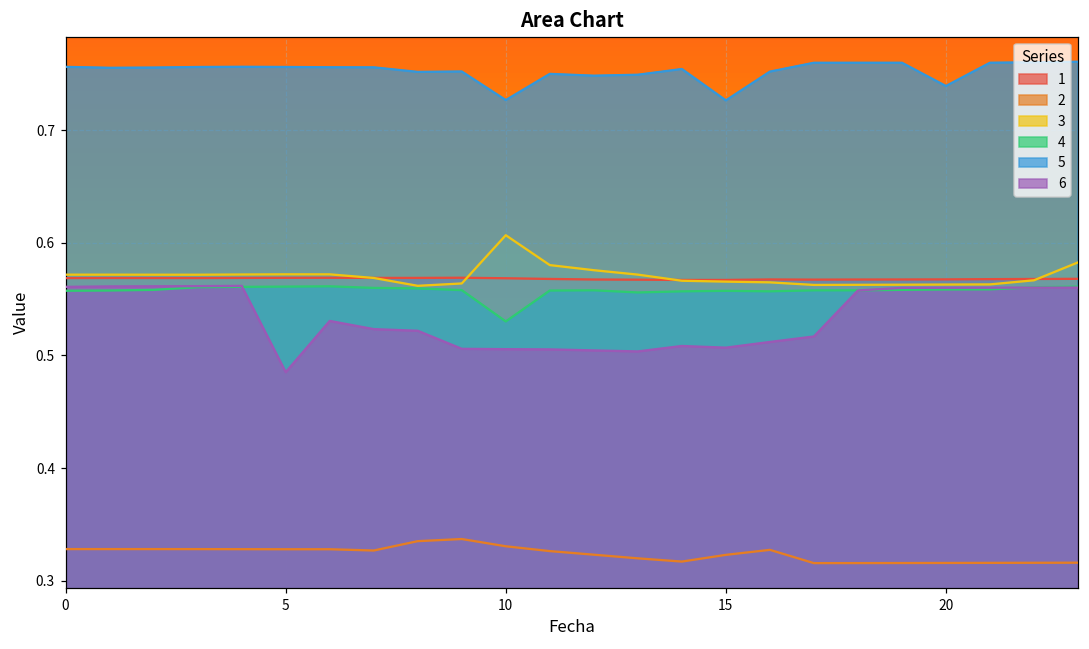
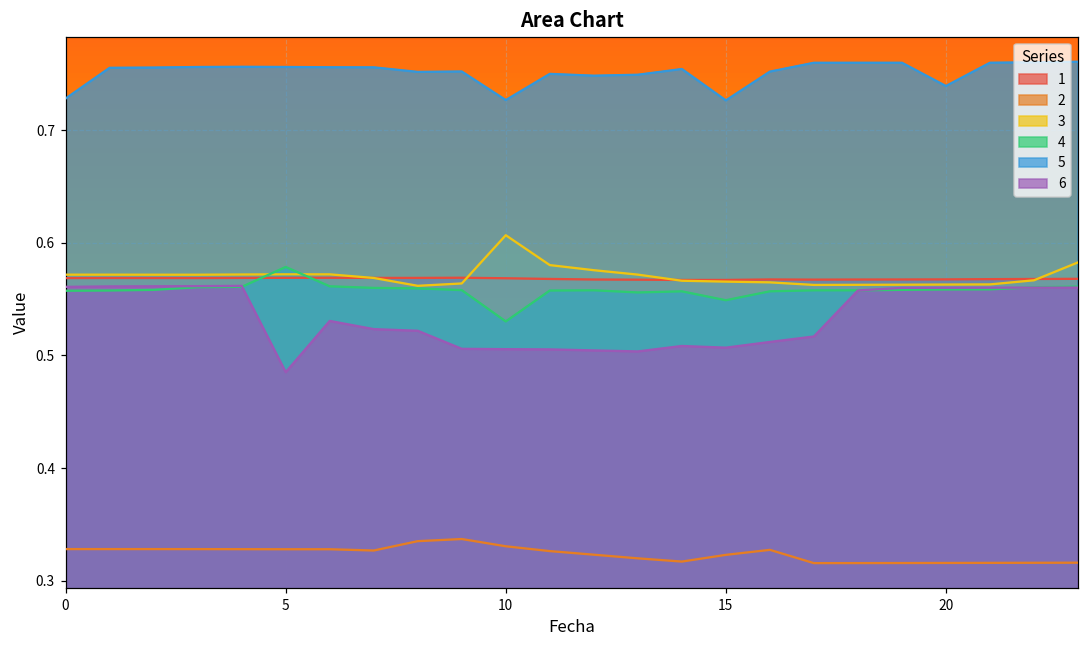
  {
    "3": {
      "0": 0.572,
      "5": 0.572,
      "10": 0.607,
      "20": 0.563
    },
    "4": {
      "0": 0.557,
-     "5": 0.561,
+     "5": 0.579,
      "10": 0.530,
-     "15": 0.557
+     "15": 0.549
    },
    "5": {
-     "0": 0.756,
+     "0": 0.728,
      "5": 0.756,
      "10": 0.727,
      "15": 0.727,
      "20": 0.739
    },
    "6": {
      "0": 0.561,
      "5": 0.485,
      "10": 0.506,
      "15": 0.507
    }
  }
